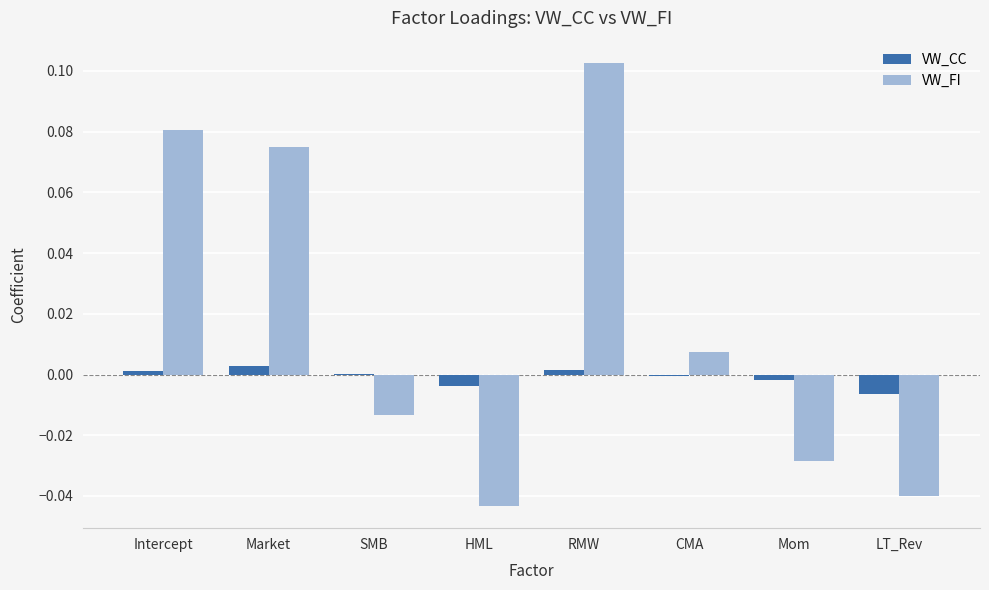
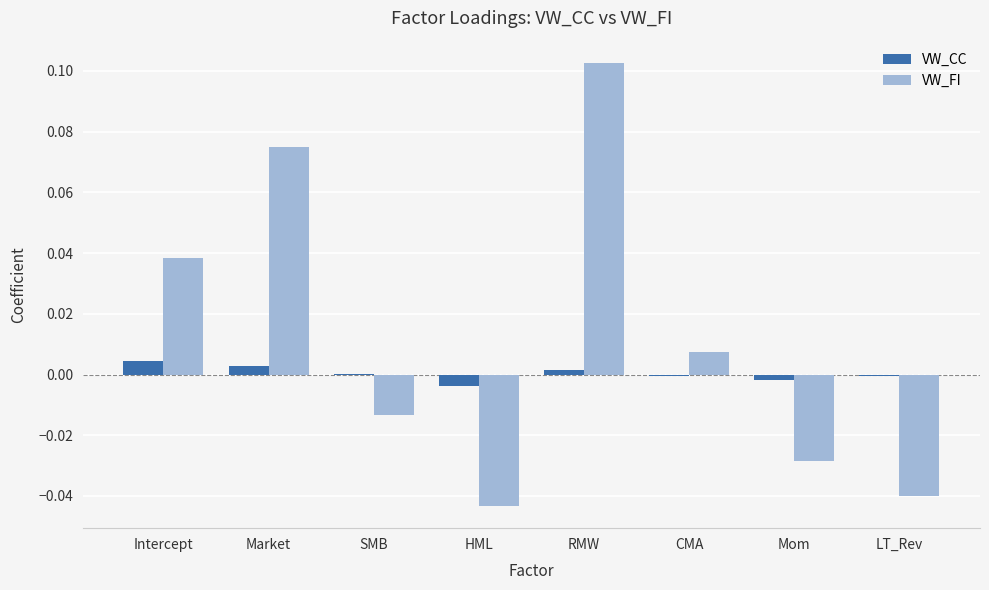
  {
    "VW_CC": {
-     "Intercept": 0.001,
+     "Intercept": 0.005,
      "Market": 0.003,
      "HML": -0.004,
      "RMW": 0.002,
      "Mom": -0.002,
-     "LT_Rev": -0.007
+     "LT_Rev": 0.000
    },
    "VW_FI": {
-     "Intercept": 0.081,
+     "Intercept": 0.038,
      "Market": 0.075,
      "SMB": -0.013,
      "HML": -0.043,
      "RMW": 0.103,
      "CMA": 0.007,
      "Mom": -0.028,
      "LT_Rev": -0.040
    }
  }
